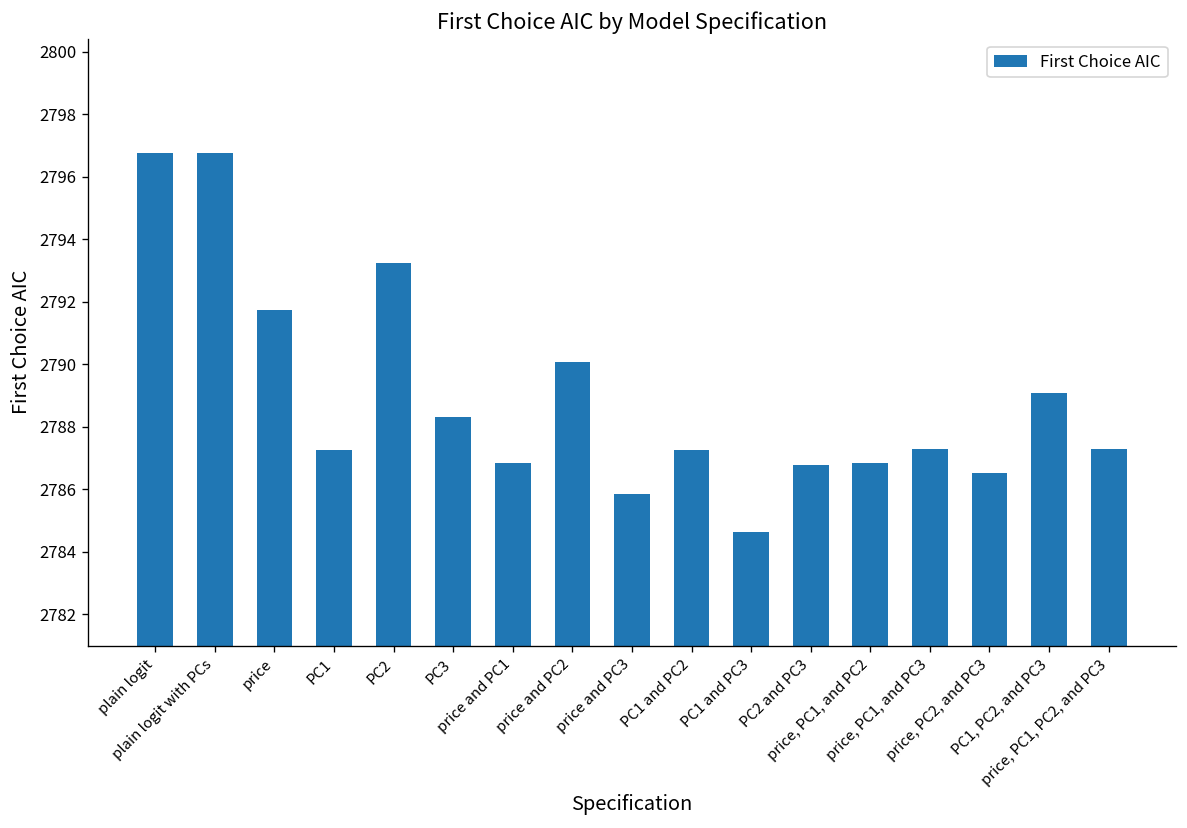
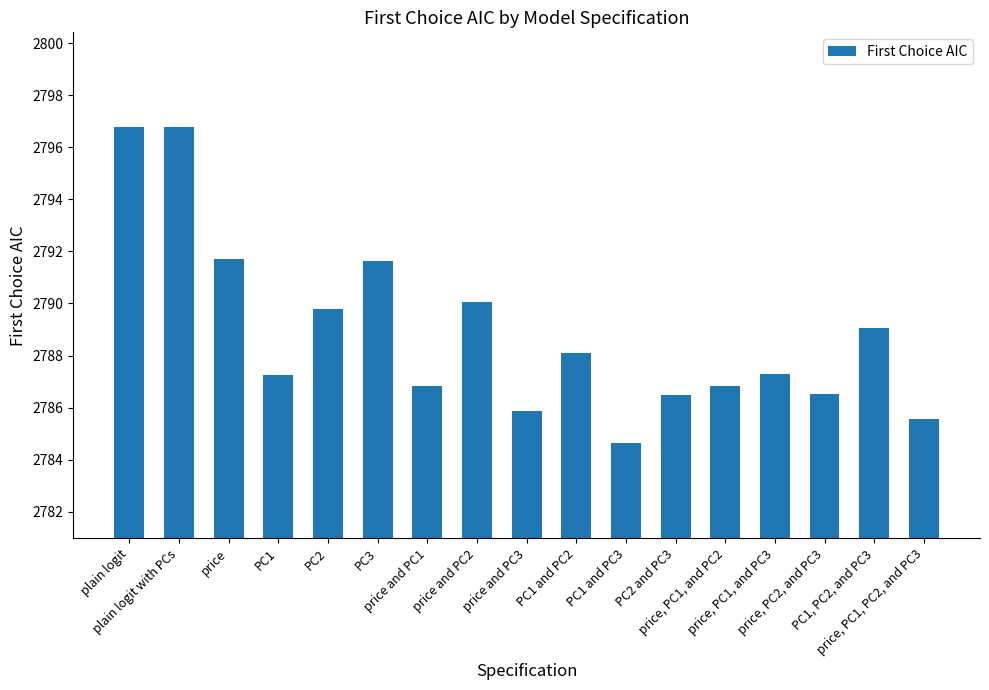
  {
    "plain logit": 2796.8,
    "plain logit with PCs": 2796.8,
    "price": 2791.7,
    "PC1": 2787.3,
-   "PC2": 2793.2,
-   "PC3": 2788.3,
+   "PC2": 2789.8,
+   "PC3": 2791.6,
    "price and PC1": 2786.8,
    "price and PC2": 2790.1,
    "price and PC3": 2785.9,
-   "PC1 and PC2": 2787.3,
+   "PC1 and PC2": 2788.1,
    "PC1 and PC3": 2784.6,
-   "PC2 and PC3": 2786.8,
+   "PC2 and PC3": 2786.5,
    "price, PC1, and PC2": 2786.8,
    "price, PC1, and PC3": 2787.3,
    "price, PC2, and PC3": 2786.5,
    "PC1, PC2, and PC3": 2789.1,
-   "price, PC1, PC2, and PC3": 2787.3
+   "price, PC1, PC2, and PC3": 2785.6
  }
